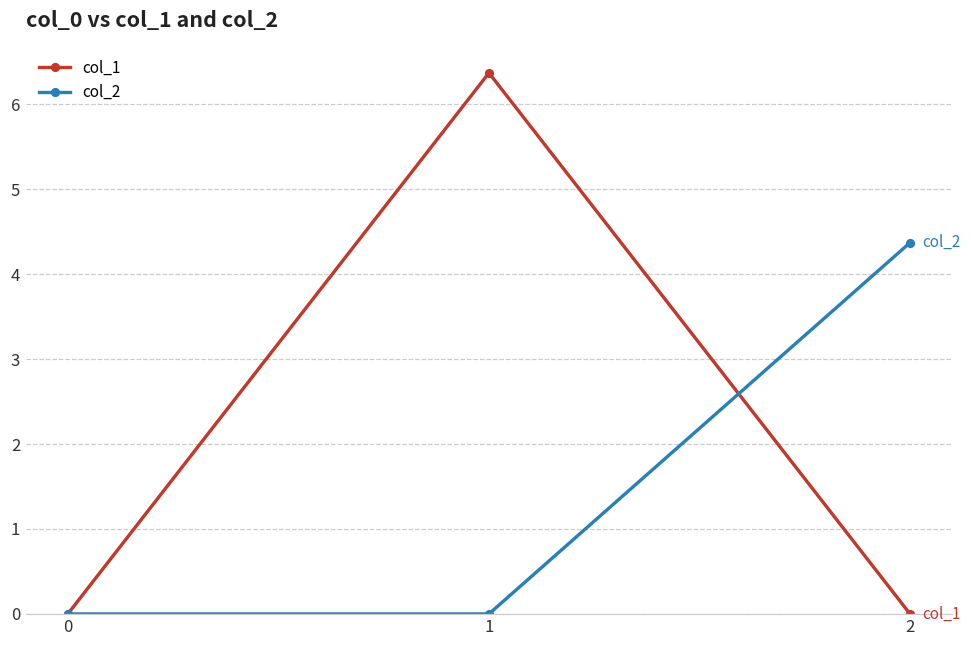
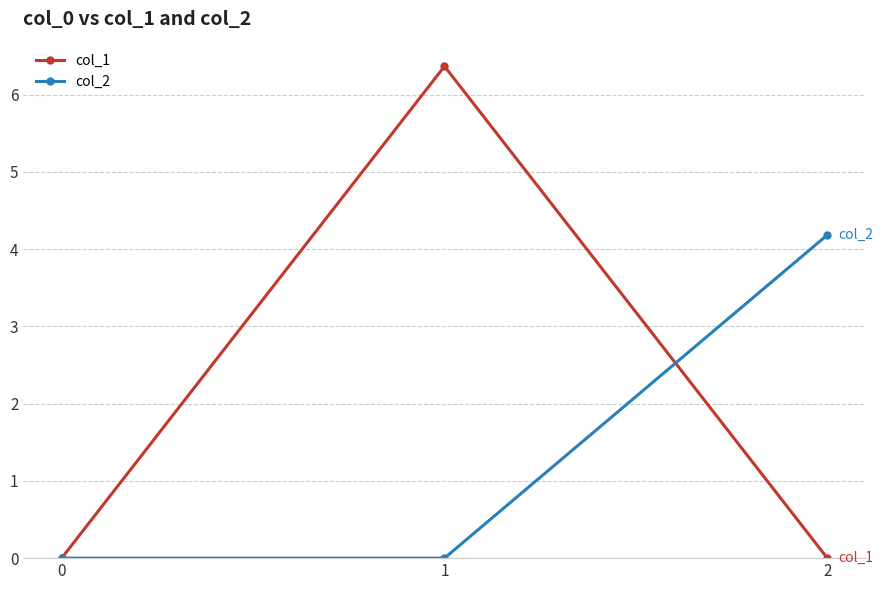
  {
    "col_1": {
      "1": 6.4
    },
    "col_2": {
      "1": 0.0,
-     "2": 4.4
+     "2": 4.2
    }
  }
